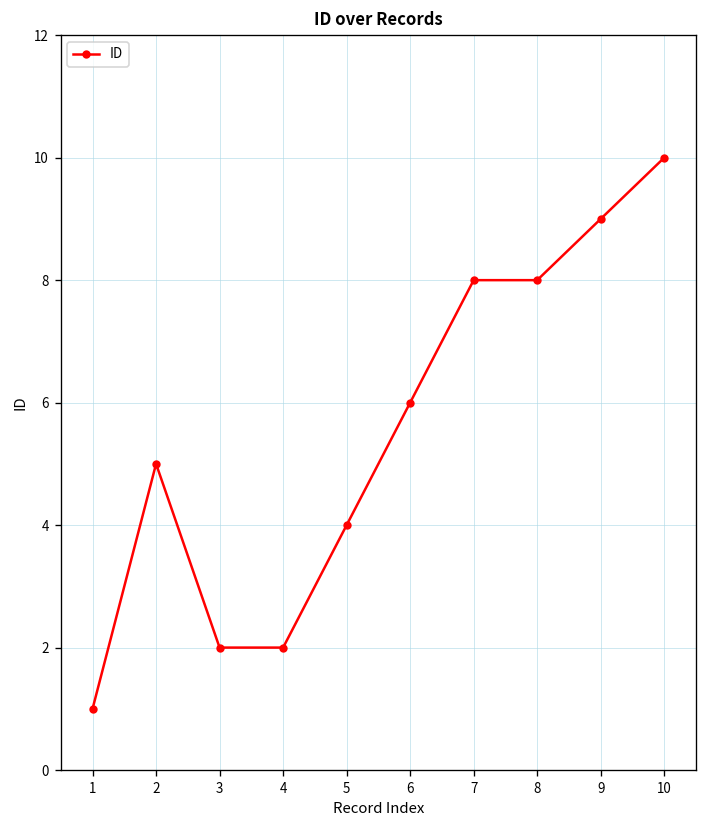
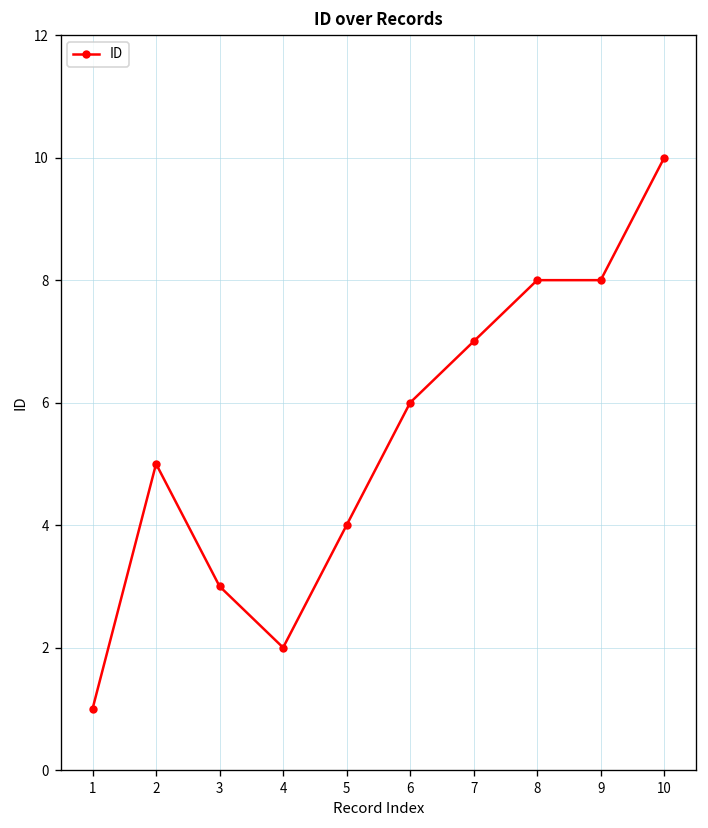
  {
    "1": 1,
    "2": 5,
-   "3": 2,
+   "3": 3,
    "4": 2,
    "5": 4,
    "6": 6,
-   "7": 8,
+   "7": 7,
    "8": 8,
-   "9": 9,
+   "9": 8,
    "10": 10
  }
